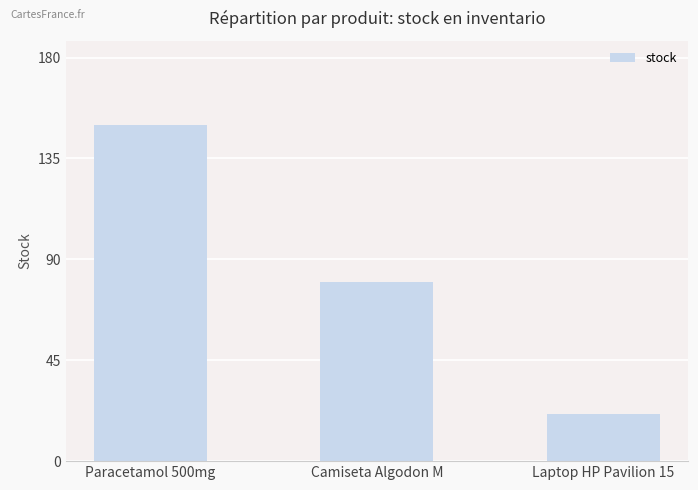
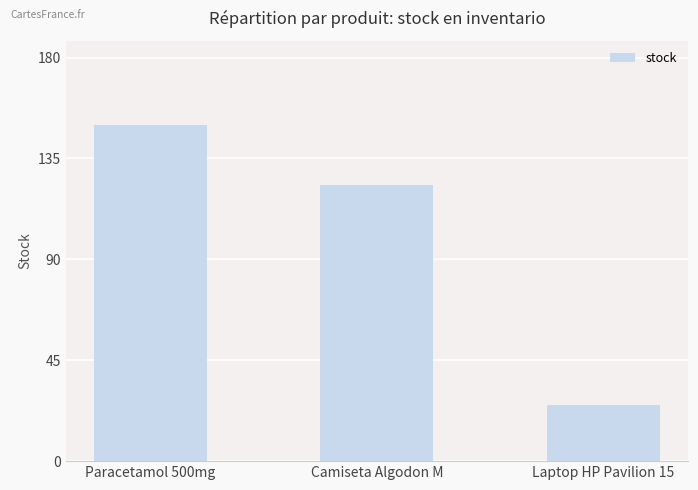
  {
    "Paracetamol 500mg": 150,
-   "Camiseta Algodon M": 80,
-   "Laptop HP Pavilion 15": 21
+   "Camiseta Algodon M": 123,
+   "Laptop HP Pavilion 15": 25
  }
